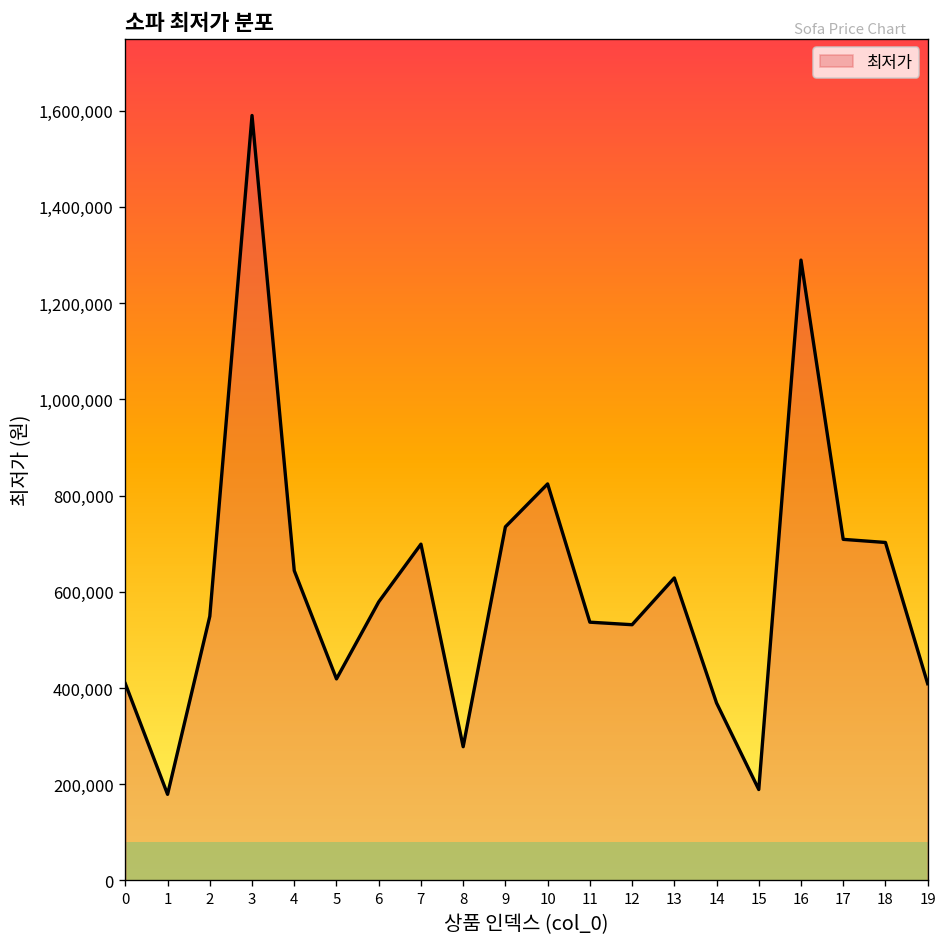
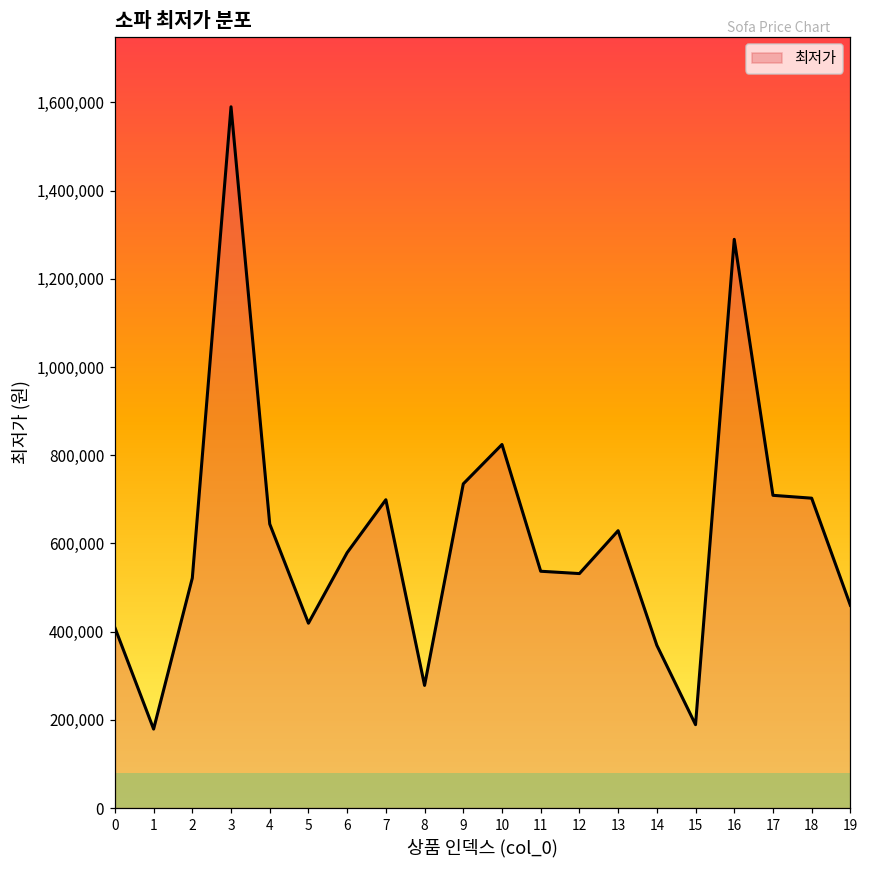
  {
    "0": "410,000",
    "1": "180,000",
-   "2": "550,000",
+   "2": "520,000",
    "3": "1,590,000",
    "4": "640,000",
    "5": "420,000",
    "6": "580,000",
    "7": "700,000",
    "8": "280,000",
    "9": "740,000",
    "10": "820,000",
    "11": "540,000",
    "12": "530,000",
    "13": "630,000",
    "14": "370,000",
    "15": "190,000",
    "16": "1,290,000",
    "17": "710,000",
    "18": "700,000",
-   "19": "410,000"
+   "19": "460,000"
  }
